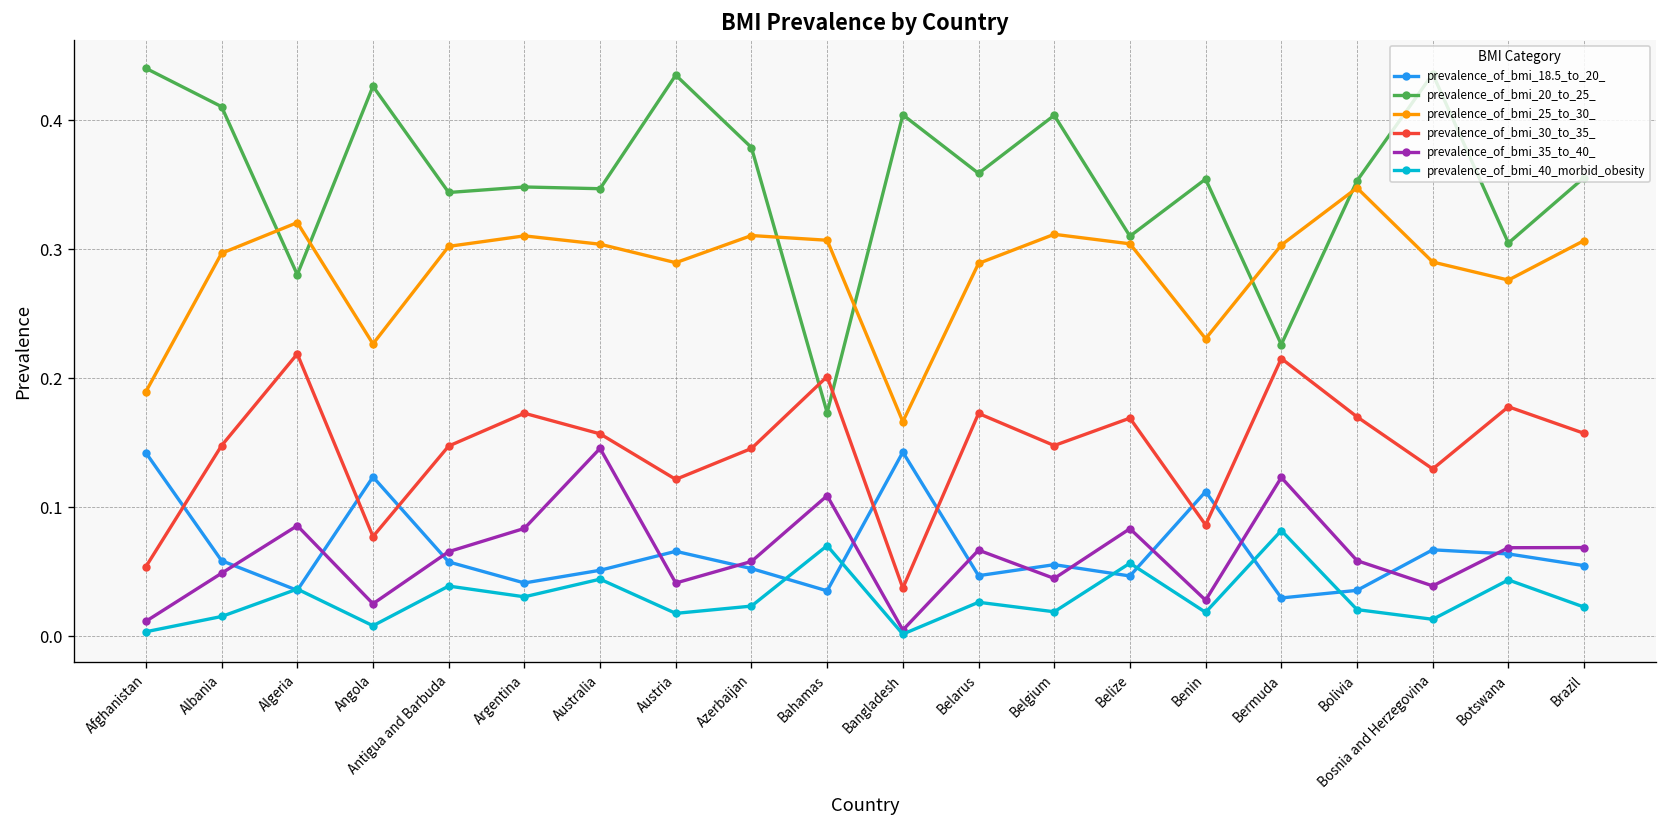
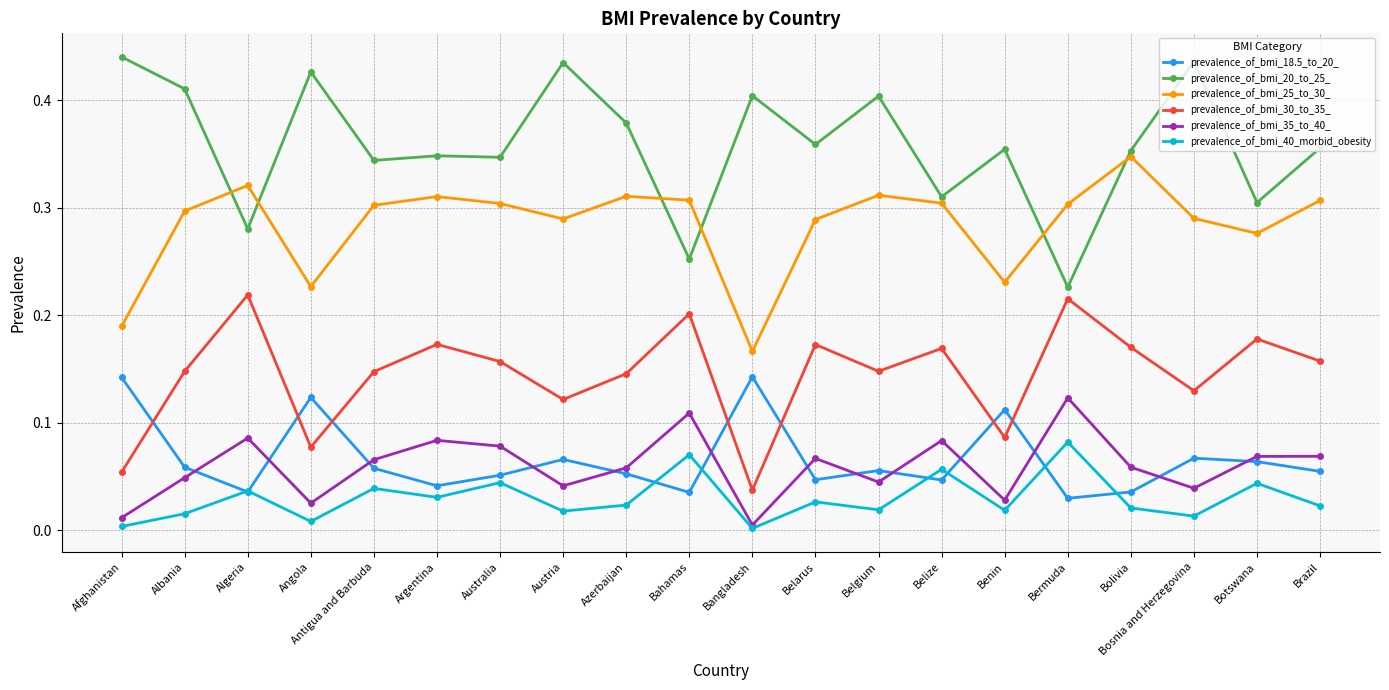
  {
    "prevalence_of_bmi_20_to_25_": {
      "Afghanistan": 0.440,
      "Albania": 0.411,
      "Algeria": 0.280,
      "Angola": 0.426,
      "Antigua and Barbuda": 0.344,
      "Argentina": 0.348,
      "Australia": 0.347,
      "Austria": 0.435,
      "Azerbaijan": 0.379,
-     "Bahamas": 0.173,
+     "Bahamas": 0.252,
      "Bangladesh": 0.404,
      "Belarus": 0.359,
      "Belgium": 0.404,
      "Belize": 0.310,
      "Benin": 0.355,
      "Bermuda": 0.226,
      "Bolivia": 0.353,
      "Botswana": 0.305
    },
    "prevalence_of_bmi_25_to_30_": {
      "Afghanistan": 0.190,
      "Albania": 0.297,
      "Algeria": 0.321,
      "Angola": 0.227,
      "Antigua and Barbuda": 0.302,
      "Argentina": 0.311,
      "Australia": 0.304,
      "Austria": 0.290,
      "Azerbaijan": 0.311,
      "Bahamas": 0.307,
      "Bangladesh": 0.166,
      "Belarus": 0.289,
      "Belgium": 0.312,
      "Belize": 0.304,
      "Benin": 0.231,
      "Bermuda": 0.303,
      "Bolivia": 0.348,
      "Bosnia and Herzegovina": 0.290,
      "Botswana": 0.276,
      "Brazil": 0.307
    },
    "prevalence_of_bmi_30_to_35_": {
      "Afghanistan": 0.054,
      "Albania": 0.148,
      "Algeria": 0.219,
      "Angola": 0.077,
      "Antigua and Barbuda": 0.148,
      "Argentina": 0.173,
      "Australia": 0.157,
      "Austria": 0.122,
      "Azerbaijan": 0.146,
      "Bahamas": 0.201,
      "Bangladesh": 0.037,
      "Belarus": 0.173,
      "Belgium": 0.148,
      "Belize": 0.169,
      "Benin": 0.086,
      "Bermuda": 0.215,
      "Bolivia": 0.170,
      "Bosnia and Herzegovina": 0.130,
      "Botswana": 0.178,
      "Brazil": 0.157
    },
    "prevalence_of_bmi_35_to_40_": {
      "Afghanistan": 0.012,
      "Albania": 0.049,
      "Algeria": 0.086,
      "Angola": 0.025,
      "Antigua and Barbuda": 0.066,
      "Argentina": 0.084,
-     "Australia": 0.146,
+     "Australia": 0.078,
      "Austria": 0.041,
      "Azerbaijan": 0.058,
      "Bahamas": 0.109,
      "Bangladesh": 0.005,
      "Belarus": 0.067,
      "Belgium": 0.045,
      "Belize": 0.083,
      "Benin": 0.028,
      "Bermuda": 0.123,
      "Bolivia": 0.059,
      "Bosnia and Herzegovina": 0.039,
      "Botswana": 0.069,
      "Brazil": 0.069
    }
  }
